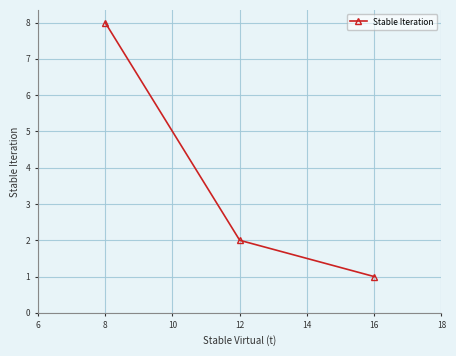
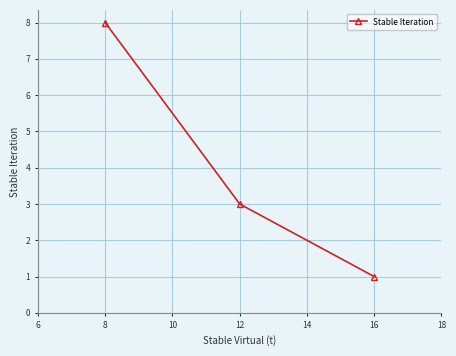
  {
    "8": 8,
-   "12": 2,
+   "12": 3,
    "16": 1
  }
